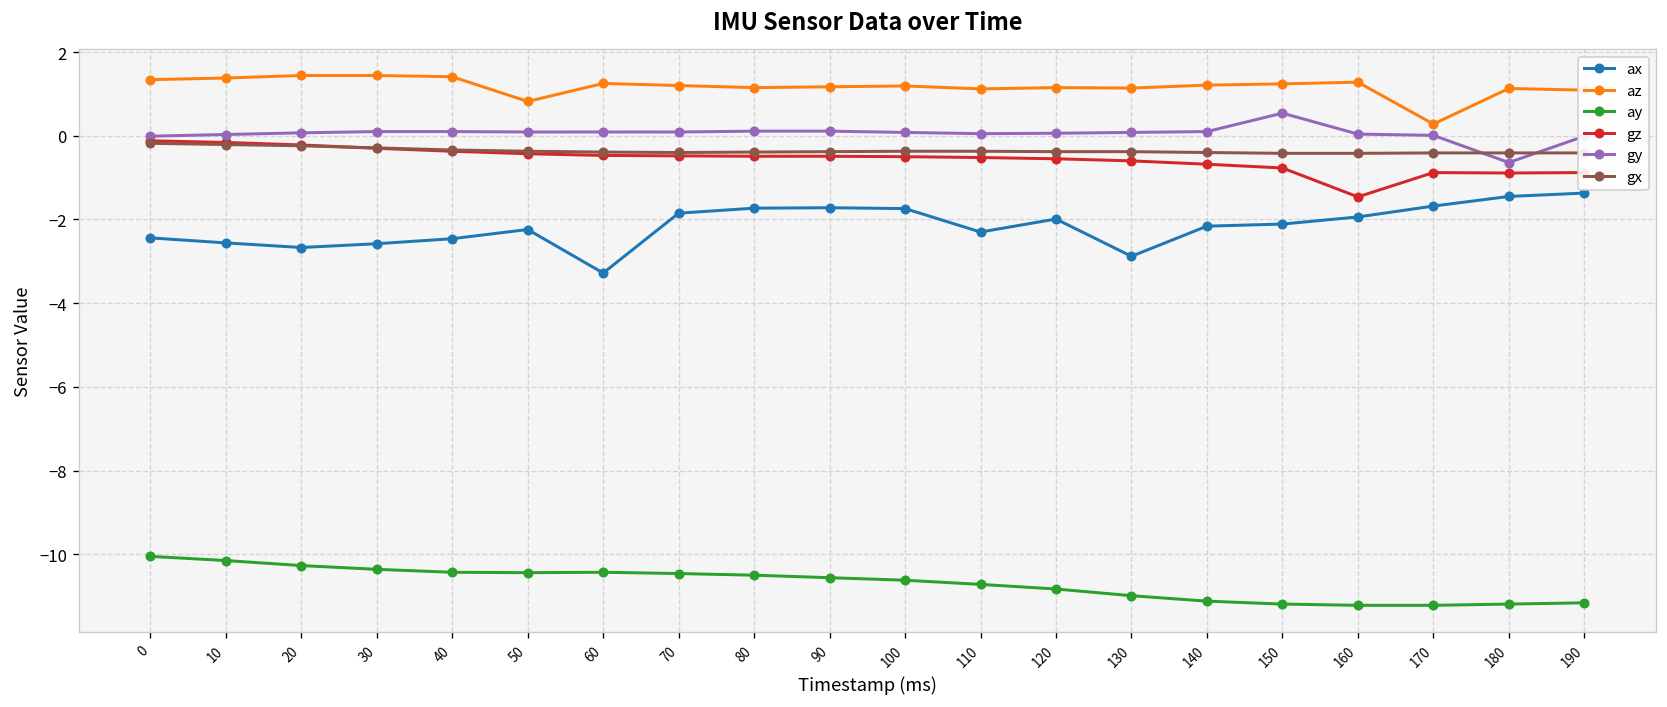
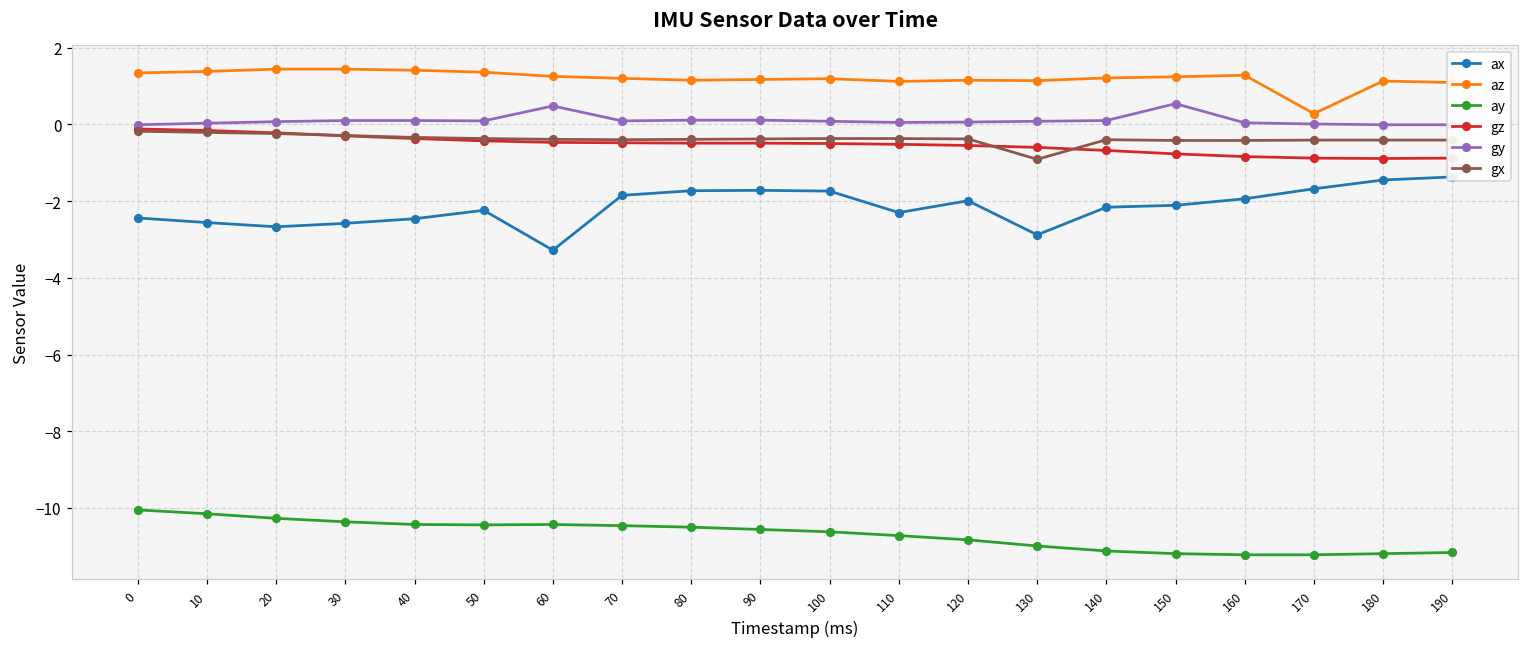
  {
    "ax": {
      "0": -2.4,
      "10": -2.6,
      "20": -2.7,
      "30": -2.6,
      "40": -2.5,
      "50": -2.2,
      "60": -3.3,
      "70": -1.9,
      "80": -1.7,
      "90": -1.7,
      "100": -1.7,
      "110": -2.3,
      "120": -2.0,
      "130": -2.9,
      "140": -2.2,
      "150": -2.1,
      "160": -1.9,
      "170": -1.7,
      "180": -1.5
    },
    "az": {
      "0": 1.3,
      "10": 1.4,
      "20": 1.4,
      "30": 1.4,
      "40": 1.4,
-     "50": 0.8,
+     "50": 1.4,
      "60": 1.3,
      "70": 1.2,
      "80": 1.2,
      "90": 1.2,
      "100": 1.2,
      "110": 1.1,
      "120": 1.2,
      "130": 1.1,
      "140": 1.2,
      "150": 1.2,
      "160": 1.3,
      "170": 0.3,
      "180": 1.1
    },
    "ay": {
      "0": -10.1,
      "10": -10.2,
      "20": -10.3,
      "30": -10.4,
      "40": -10.4,
      "50": -10.4,
      "60": -10.4,
      "70": -10.5,
      "80": -10.5,
      "90": -10.6,
      "100": -10.6,
      "110": -10.7,
      "120": -10.8,
      "130": -11.0,
      "140": -11.1,
      "150": -11.2,
      "160": -11.2,
      "170": -11.2,
      "180": -11.2,
      "190": -11.2
    },
    "gz": {
      "60": -0.5,
      "70": -0.5,
      "80": -0.5,
      "90": -0.5,
      "100": -0.5,
      "110": -0.5,
      "120": -0.6,
      "130": -0.6,
      "140": -0.7,
      "150": -0.8,
-     "160": -1.5,
+     "160": -0.8,
      "170": -0.9,
      "180": -0.9
    },
    "gy": {
      "0": 0.0,
      "10": 0.0,
      "20": 0.1,
      "30": 0.1,
      "40": 0.1,
      "50": 0.1,
-     "60": 0.1,
+     "60": 0.5,
      "70": 0.1,
      "80": 0.1,
      "90": 0.1,
      "100": 0.1,
      "110": 0.1,
      "120": 0.1,
      "130": 0.1,
      "140": 0.1,
      "150": 0.5,
      "160": 0.0,
      "170": 0.0,
-     "180": -0.6
+     "180": 0.0
    },
    "gx": {
      "60": -0.4,
      "70": -0.4,
      "80": -0.4,
      "90": -0.4,
      "100": -0.4,
      "110": -0.4,
      "120": -0.4,
-     "130": -0.4,
+     "130": -0.9,
      "140": -0.4,
      "150": -0.4,
      "160": -0.4,
      "170": -0.4,
      "180": -0.4
    }
  }
